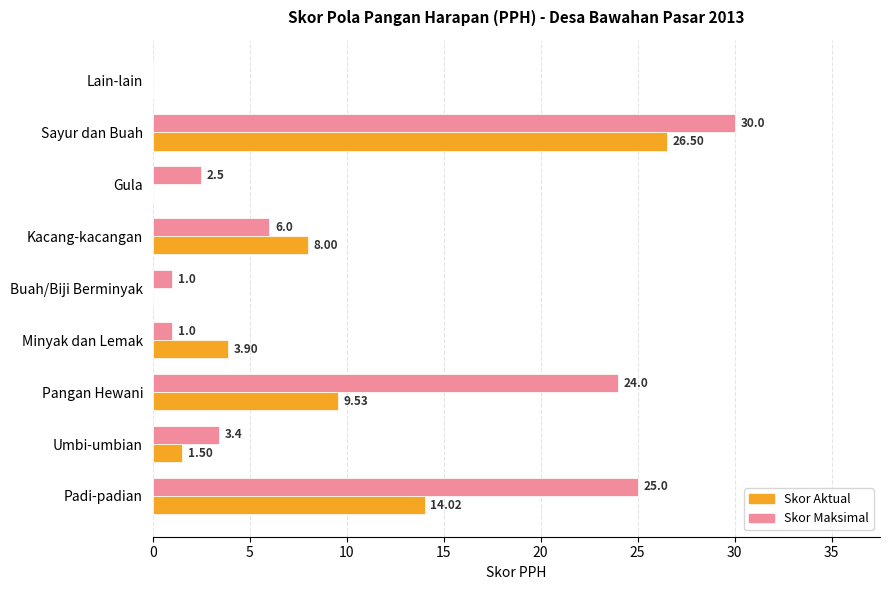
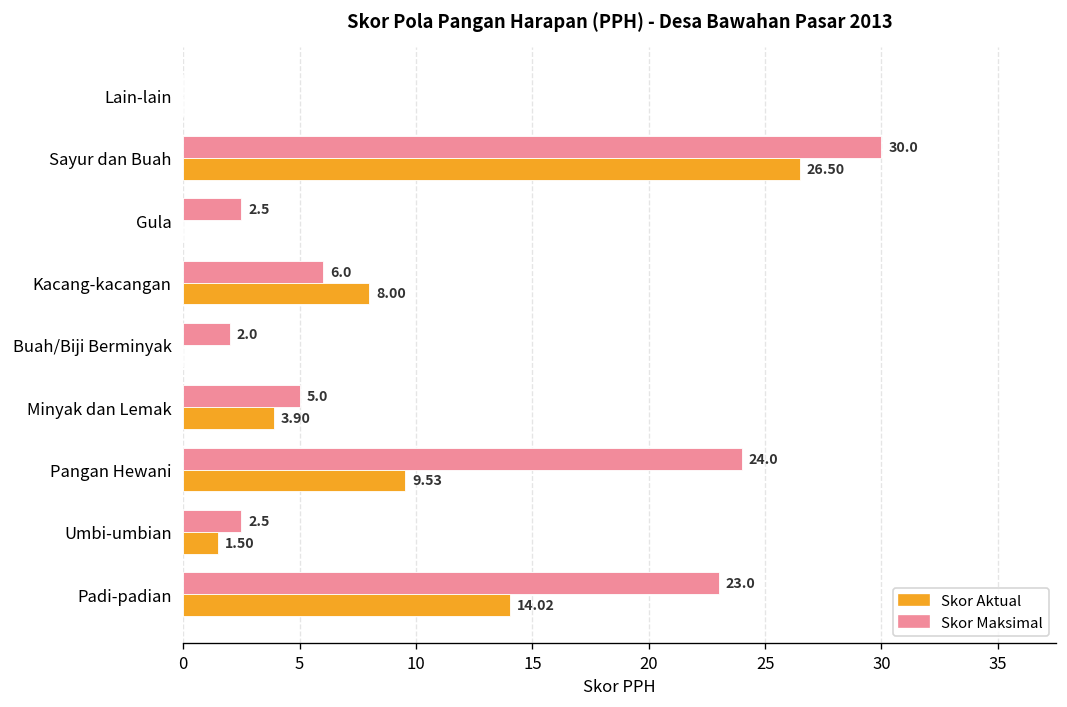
  {
    "Skor Maksimal": {
      "Sayur dan Buah": 30.0,
      "Gula": 2.5,
      "Kacang-kacangan": 6.0,
-     "Buah/Biji Berminyak": 1.0,
-     "Minyak dan Lemak": 1.0,
+     "Buah/Biji Berminyak": 2.0,
+     "Minyak dan Lemak": 5.0,
      "Pangan Hewani": 24.0,
-     "Umbi-umbian": 3.4,
-     "Padi-padian": 25.0
+     "Umbi-umbian": 2.5,
+     "Padi-padian": 23.0
    },
    "Skor Aktual": {
      "Sayur dan Buah": 26.50,
      "Kacang-kacangan": 8.00,
      "Minyak dan Lemak": 3.90,
      "Pangan Hewani": 9.53,
      "Umbi-umbian": 1.50,
      "Padi-padian": 14.02
    }
  }
